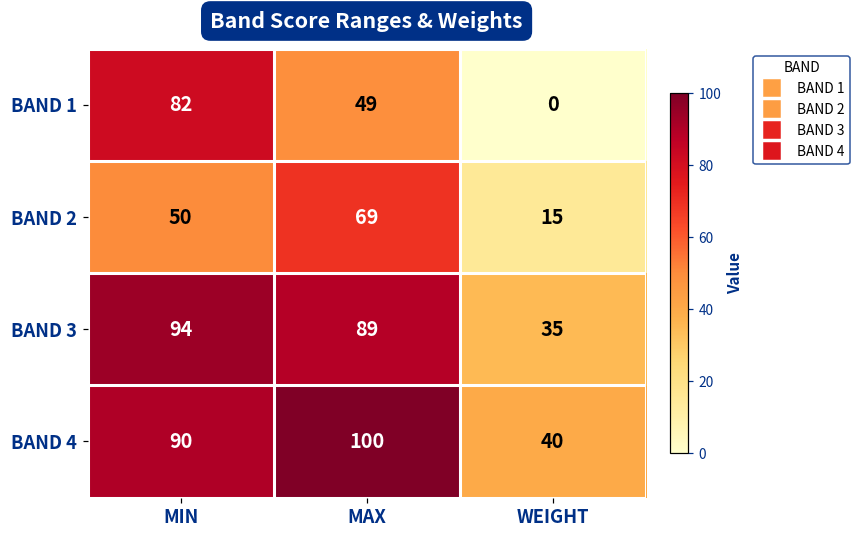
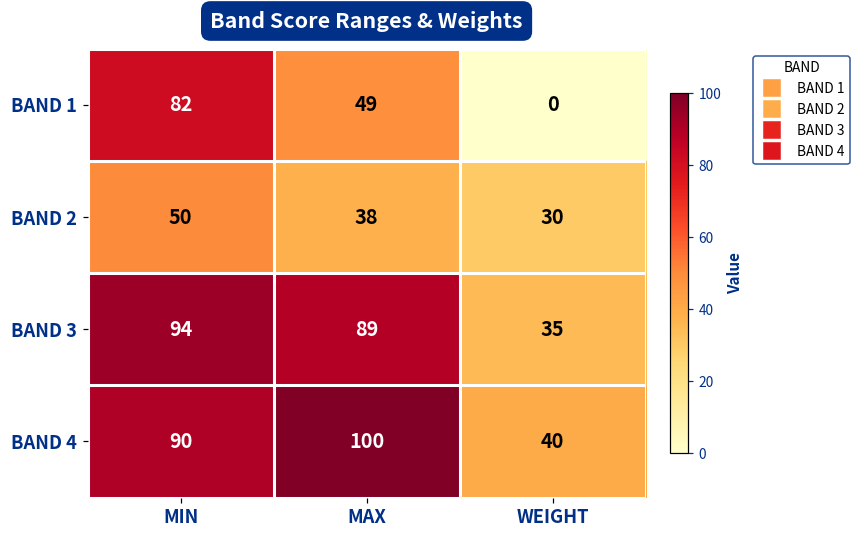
  {
    "BAND 1": {
      "MIN": 82,
      "MAX": 49,
      "WEIGHT": 0
    },
    "BAND 2": {
      "MIN": 50,
-     "MAX": 69,
-     "WEIGHT": 15
+     "MAX": 38,
+     "WEIGHT": 30
    },
    "BAND 3": {
      "MIN": 94,
      "MAX": 89,
      "WEIGHT": 35
    },
    "BAND 4": {
      "MIN": 90,
      "MAX": 100,
      "WEIGHT": 40
    }
  }
